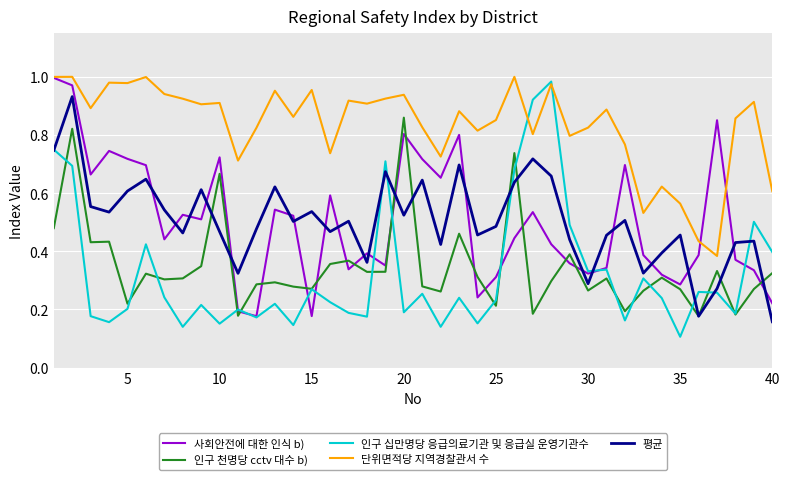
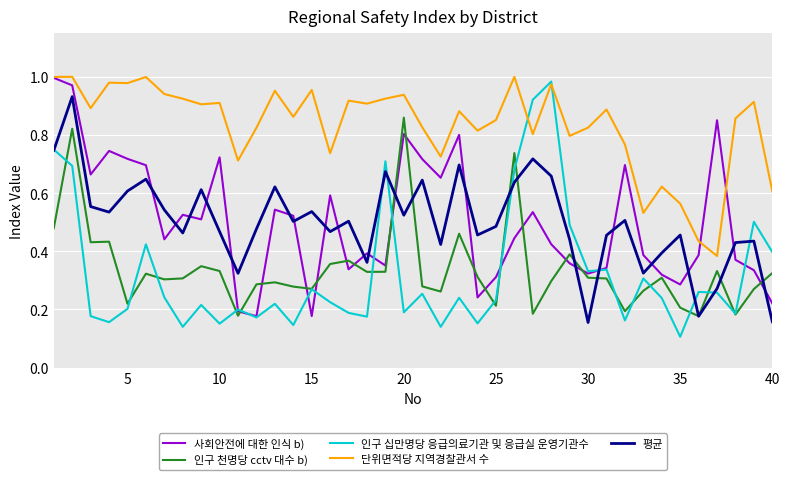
  {
    "사회안전에 대한 인식 b)": {
      "5": 0.72,
      "10": 0.72,
      "15": 0.18,
      "20": 0.80,
      "25": 0.31,
      "35": 0.29,
      "40": 0.22
    },
    "인구 천명당 cctv 대수 b)": {
      "5": 0.22,
-     "10": 0.67,
+     "10": 0.33,
      "20": 0.86,
      "25": 0.21,
-     "30": 0.27,
-     "35": 0.27,
+     "30": 0.31,
+     "35": 0.21,
      "40": 0.32
    },
    "인구 십만명당 응급의료기관 및 응급실 운영기관수": {
      "5": 0.20,
      "10": 0.15,
      "20": 0.19,
      "25": 0.23,
      "35": 0.11,
      "40": 0.40
    },
    "단위면적당 지역경찰관서 수": {
      "5": 0.98,
      "10": 0.91,
      "15": 0.95,
      "20": 0.94,
      "25": 0.85,
      "30": 0.83,
      "35": 0.56,
      "40": 0.61
    },
    "평균": {
      "5": 0.61,
      "10": 0.47,
      "15": 0.54,
      "20": 0.52,
      "25": 0.49,
-     "30": 0.29,
+     "30": 0.16,
      "35": 0.46,
      "40": 0.16
    }
  }
